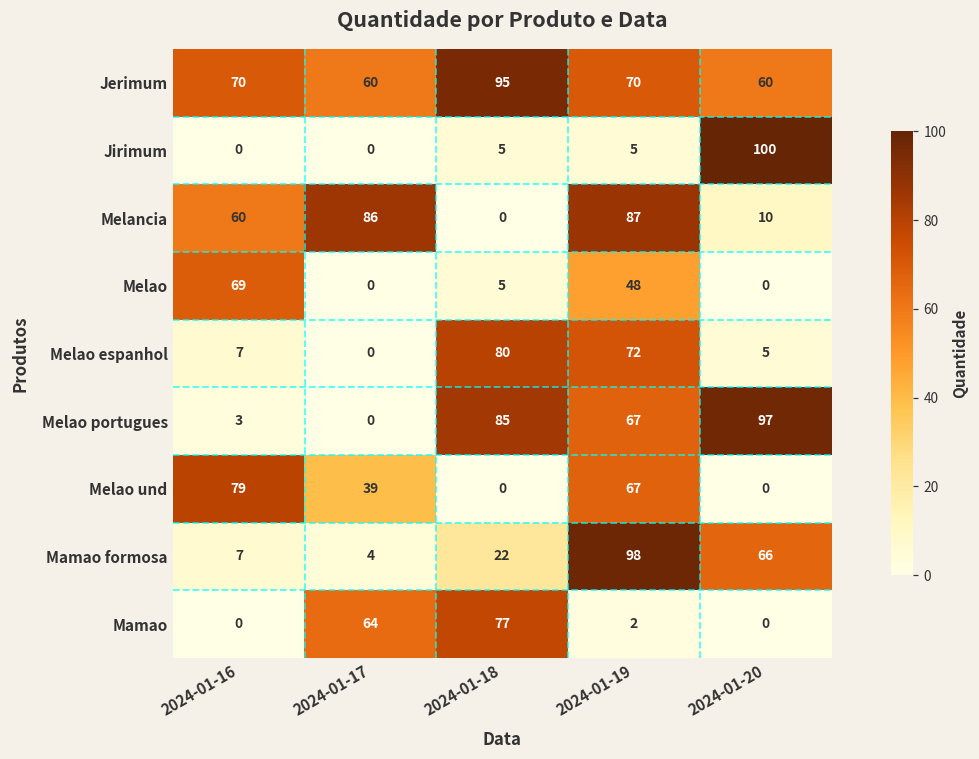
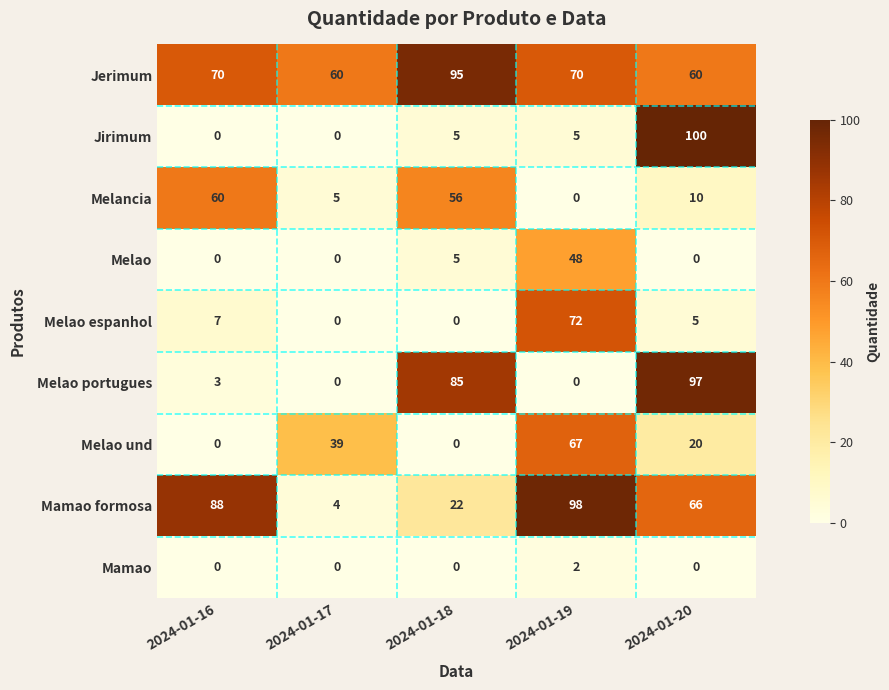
  {
    "Jerimum": {
      "2024-01-16": 70,
      "2024-01-17": 60,
      "2024-01-18": 95,
      "2024-01-19": 70,
      "2024-01-20": 60
    },
    "Jirimum": {
      "2024-01-16": 0,
      "2024-01-17": 0,
      "2024-01-18": 5,
      "2024-01-19": 5,
      "2024-01-20": 100
    },
    "Melancia": {
      "2024-01-16": 60,
-     "2024-01-17": 86,
-     "2024-01-18": 0,
-     "2024-01-19": 87,
+     "2024-01-17": 5,
+     "2024-01-18": 56,
+     "2024-01-19": 0,
      "2024-01-20": 10
    },
    "Melao": {
-     "2024-01-16": 69,
+     "2024-01-16": 0,
      "2024-01-17": 0,
      "2024-01-18": 5,
      "2024-01-19": 48,
      "2024-01-20": 0
    },
    "Melao espanhol": {
      "2024-01-16": 7,
      "2024-01-17": 0,
-     "2024-01-18": 80,
+     "2024-01-18": 0,
      "2024-01-19": 72,
      "2024-01-20": 5
    },
    "Melao portugues": {
      "2024-01-16": 3,
      "2024-01-17": 0,
      "2024-01-18": 85,
-     "2024-01-19": 67,
+     "2024-01-19": 0,
      "2024-01-20": 97
    },
    "Melao und": {
-     "2024-01-16": 79,
+     "2024-01-16": 0,
      "2024-01-17": 39,
      "2024-01-18": 0,
      "2024-01-19": 67,
-     "2024-01-20": 0
+     "2024-01-20": 20
    },
    "Mamao formosa": {
-     "2024-01-16": 7,
+     "2024-01-16": 88,
      "2024-01-17": 4,
      "2024-01-18": 22,
      "2024-01-19": 98,
      "2024-01-20": 66
    },
    "Mamao": {
      "2024-01-16": 0,
-     "2024-01-17": 64,
-     "2024-01-18": 77,
+     "2024-01-17": 0,
+     "2024-01-18": 0,
      "2024-01-19": 2,
      "2024-01-20": 0
    }
  }
